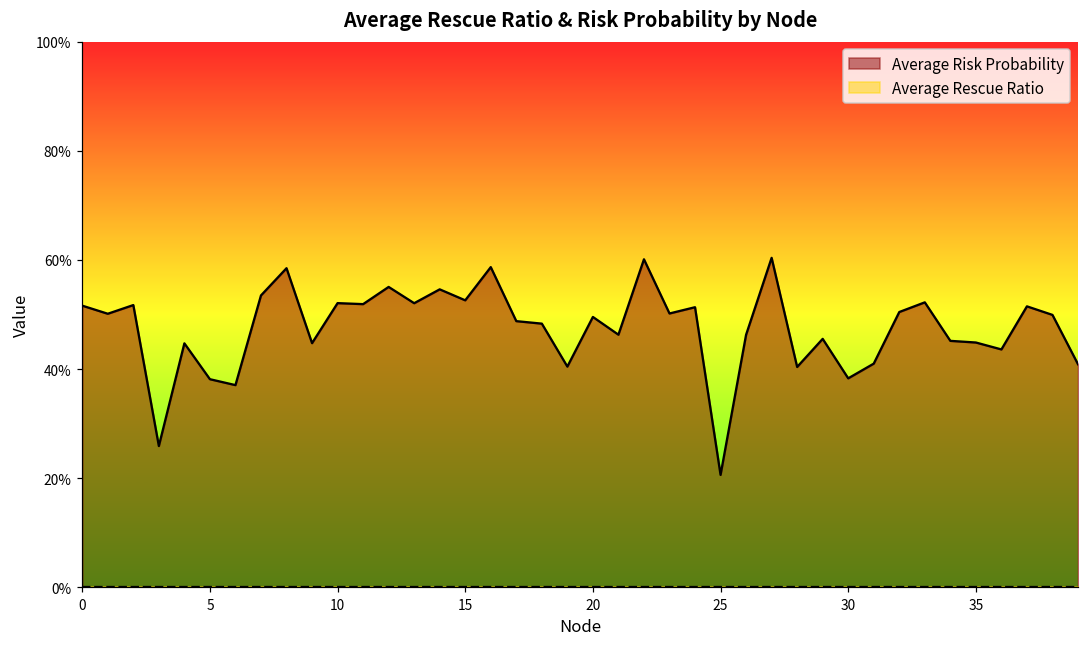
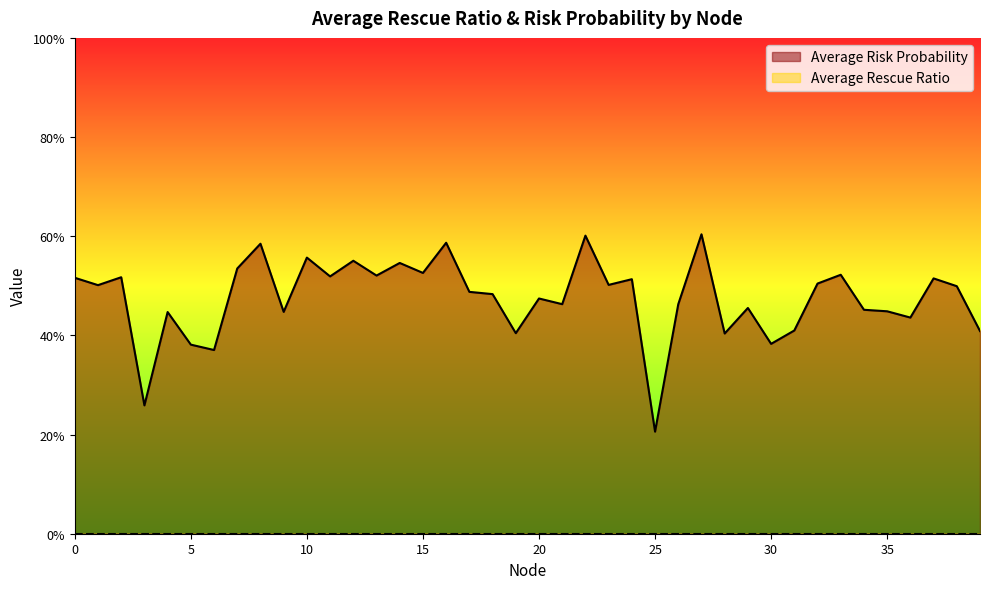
  {
    "Average Risk Probability": {
      "0": "52%",
      "5": "38%",
-     "10": "52%",
+     "10": "56%",
      "15": "53%",
-     "20": "50%",
+     "20": "47%",
      "25": "21%",
      "30": "38%",
      "35": "45%"
    },
    "Average Rescue Ratio": {
      "0": "0%",
      "5": "0%",
      "10": "0%",
      "15": "0%",
      "20": "0%",
      "25": "0%",
      "30": "0%",
      "35": "0%"
    }
  }
